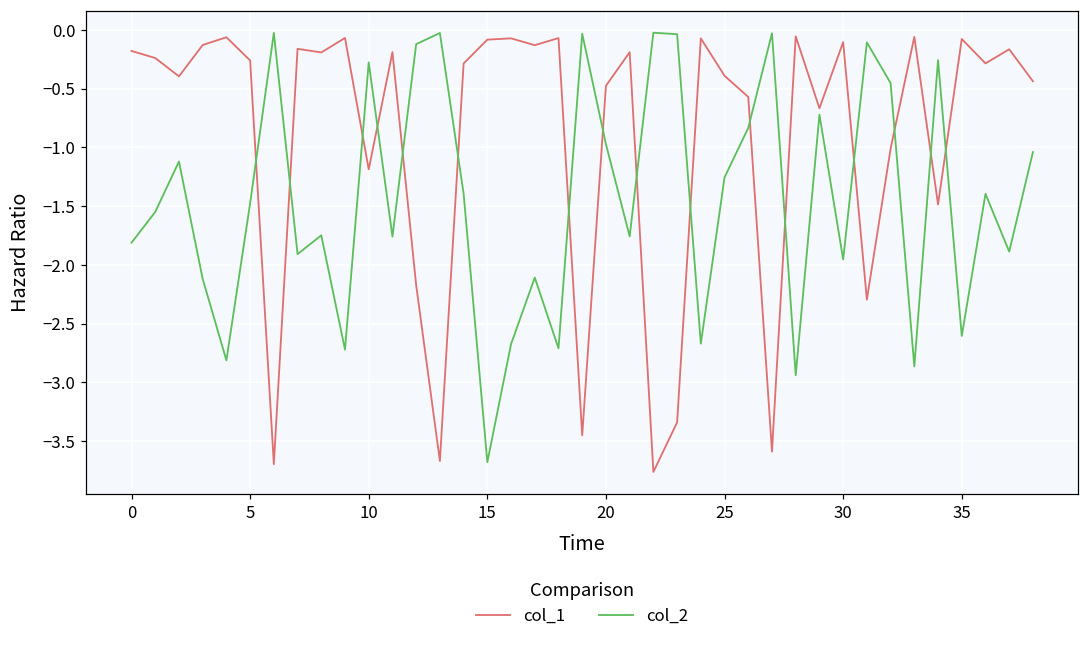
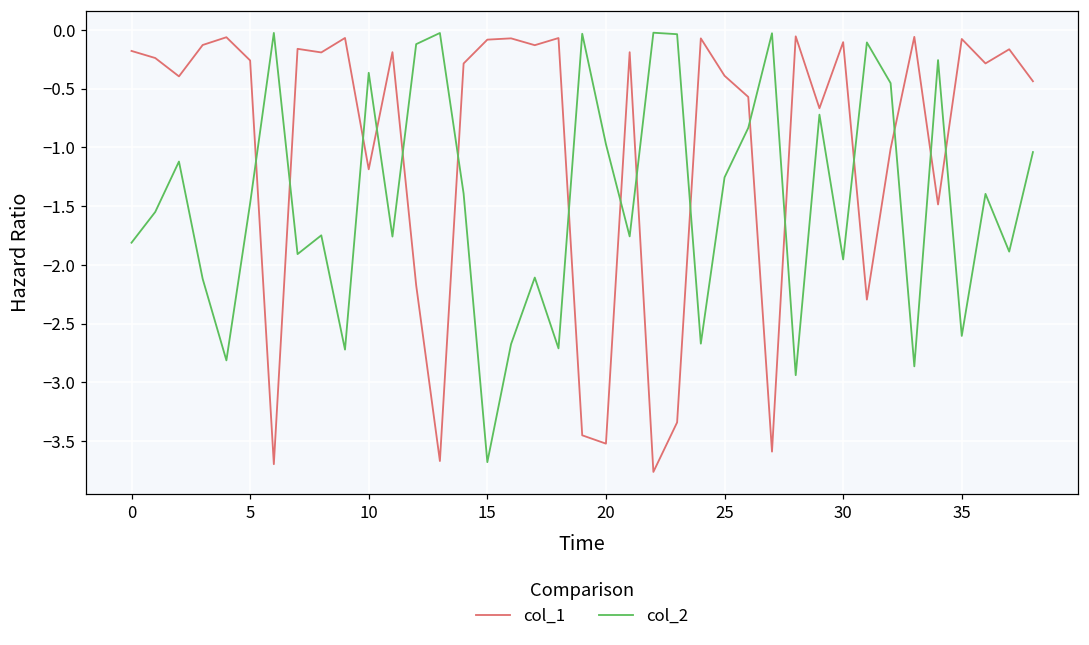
  {
    "col_1": {
      "0": -0.18,
      "5": -0.26,
      "10": -1.19,
      "15": -0.08,
-     "20": -0.48,
+     "20": -3.52,
      "25": -0.39,
      "30": -0.10,
      "35": -0.08
    },
    "col_2": {
      "0": -1.81,
      "5": -1.48,
-     "10": -0.28,
+     "10": -0.36,
      "15": -3.68,
      "20": -0.97,
      "25": -1.25,
      "30": -1.95,
      "35": -2.60
    }
  }
